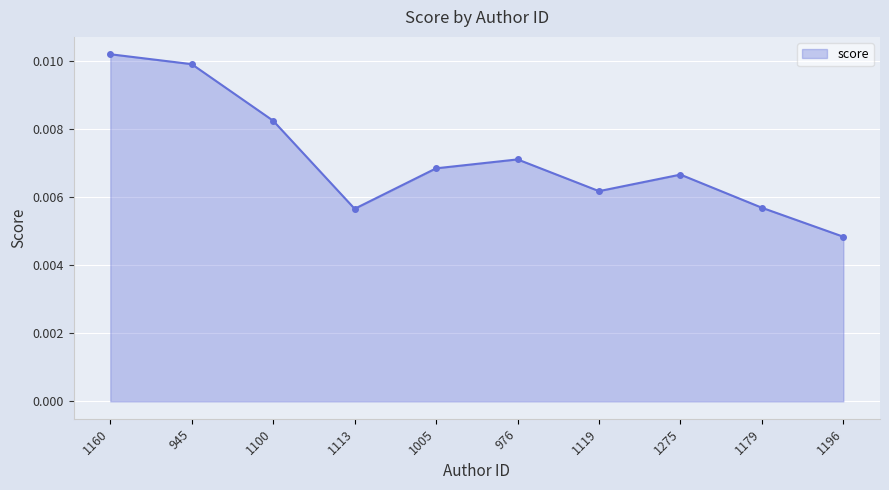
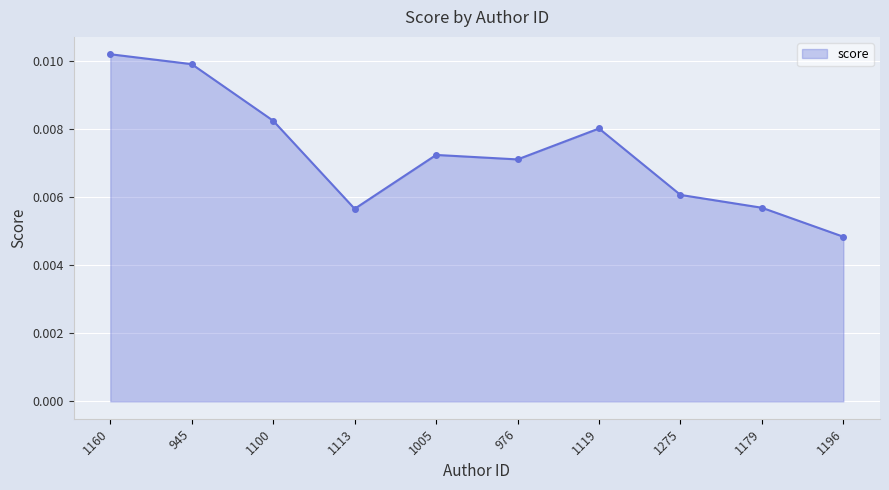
  {
    "1160": 0.0102,
    "945": 0.0099,
    "1100": 0.0082,
    "1113": 0.0057,
-   "1005": 0.0068,
+   "1005": 0.0072,
    "976": 0.0071,
-   "1119": 0.0062,
-   "1275": 0.0067,
+   "1119": 0.0080,
+   "1275": 0.0061,
    "1179": 0.0057,
    "1196": 0.0048
  }
